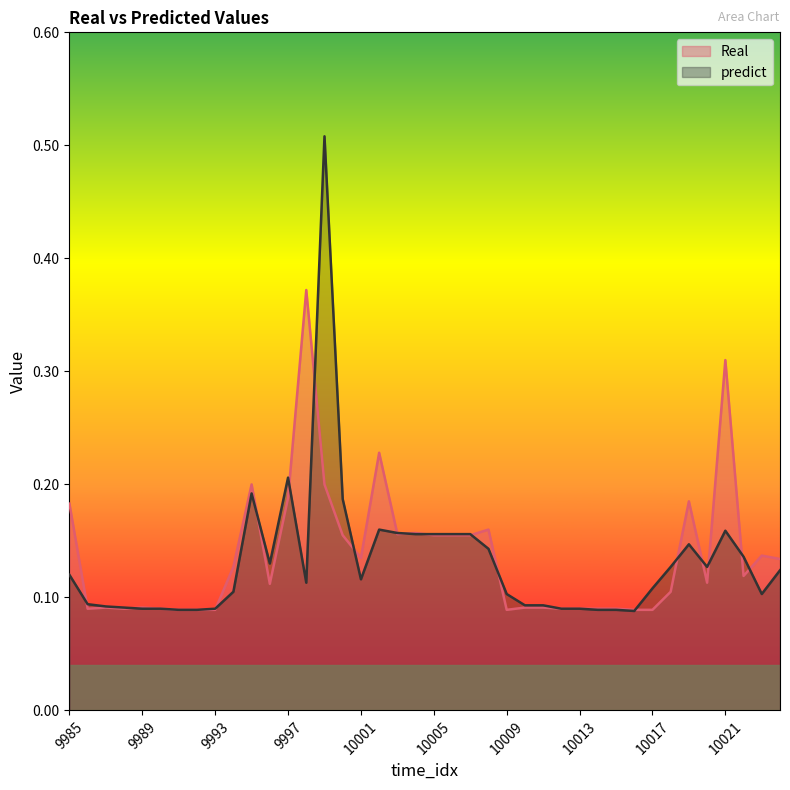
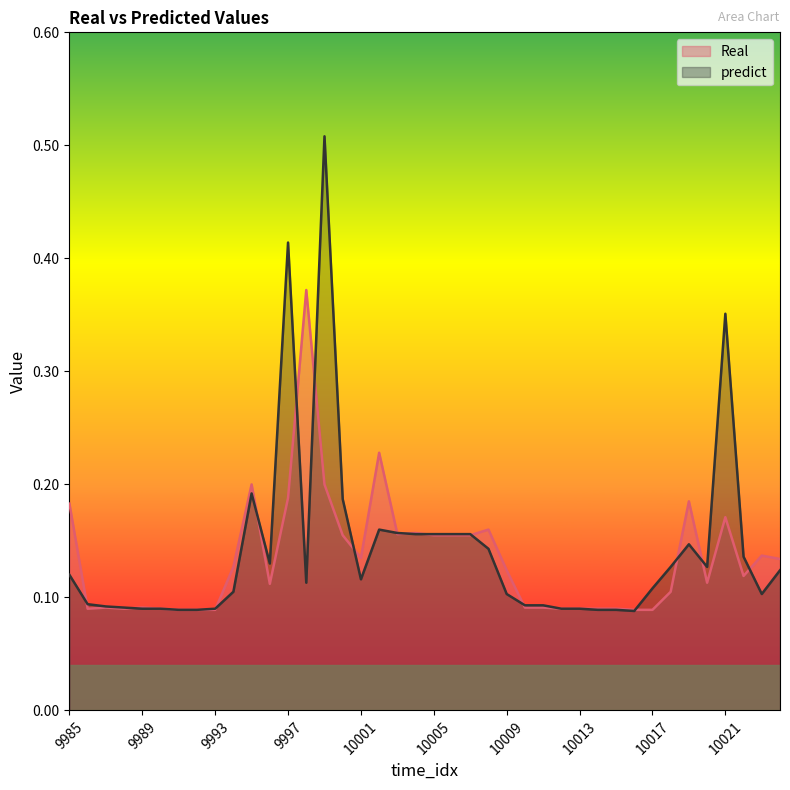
  {
    "Real": {
      "9985": 0.183,
      "9997": 0.188,
      "10001": 0.135,
-     "10009": 0.089,
+     "10009": 0.124,
      "10017": 0.089,
-     "10021": 0.310
+     "10021": 0.171
    },
    "predict": {
      "9985": 0.120,
-     "9997": 0.206,
+     "9997": 0.414,
      "10001": 0.116,
      "10009": 0.103,
      "10017": 0.108,
-     "10021": 0.159
+     "10021": 0.351
    }
  }
